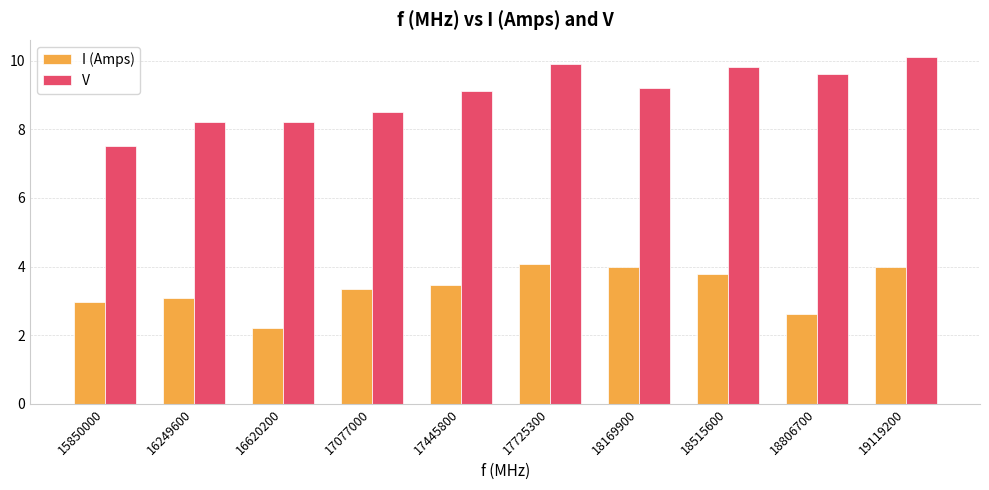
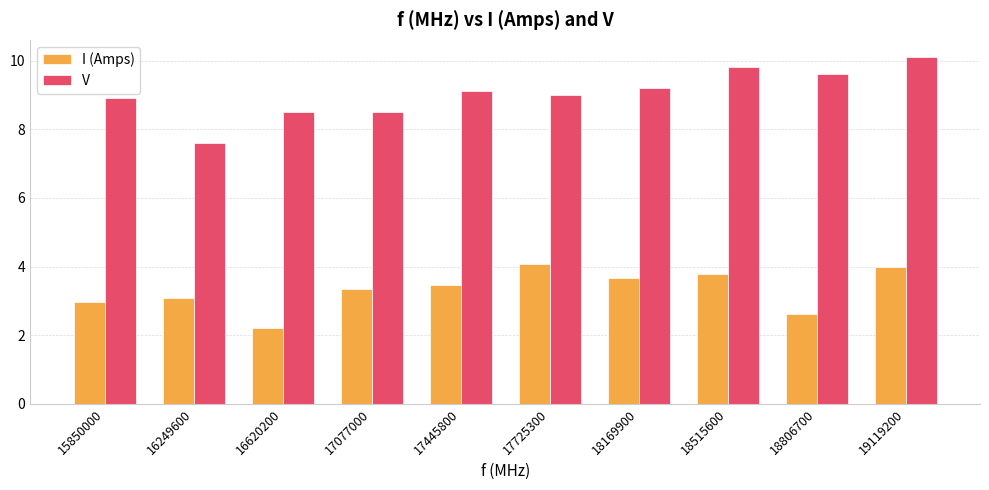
  {
    "I (Amps)": {
      "15850000": 3.0,
      "16249600": 3.1,
      "16620200": 2.2,
      "17077000": 3.3,
      "17445800": 3.5,
      "17725300": 4.1,
-     "18169900": 4.0,
+     "18169900": 3.7,
      "18515600": 3.8,
      "18806700": 2.6,
      "19119200": 4.0
    },
    "V": {
-     "15850000": 7.5,
-     "16249600": 8.2,
-     "16620200": 8.2,
+     "15850000": 8.9,
+     "16249600": 7.6,
+     "16620200": 8.5,
      "17077000": 8.5,
      "17445800": 9.1,
-     "17725300": 9.9,
+     "17725300": 9.0,
      "18169900": 9.2,
      "18515600": 9.8,
      "18806700": 9.6,
      "19119200": 10.1
    }
  }
